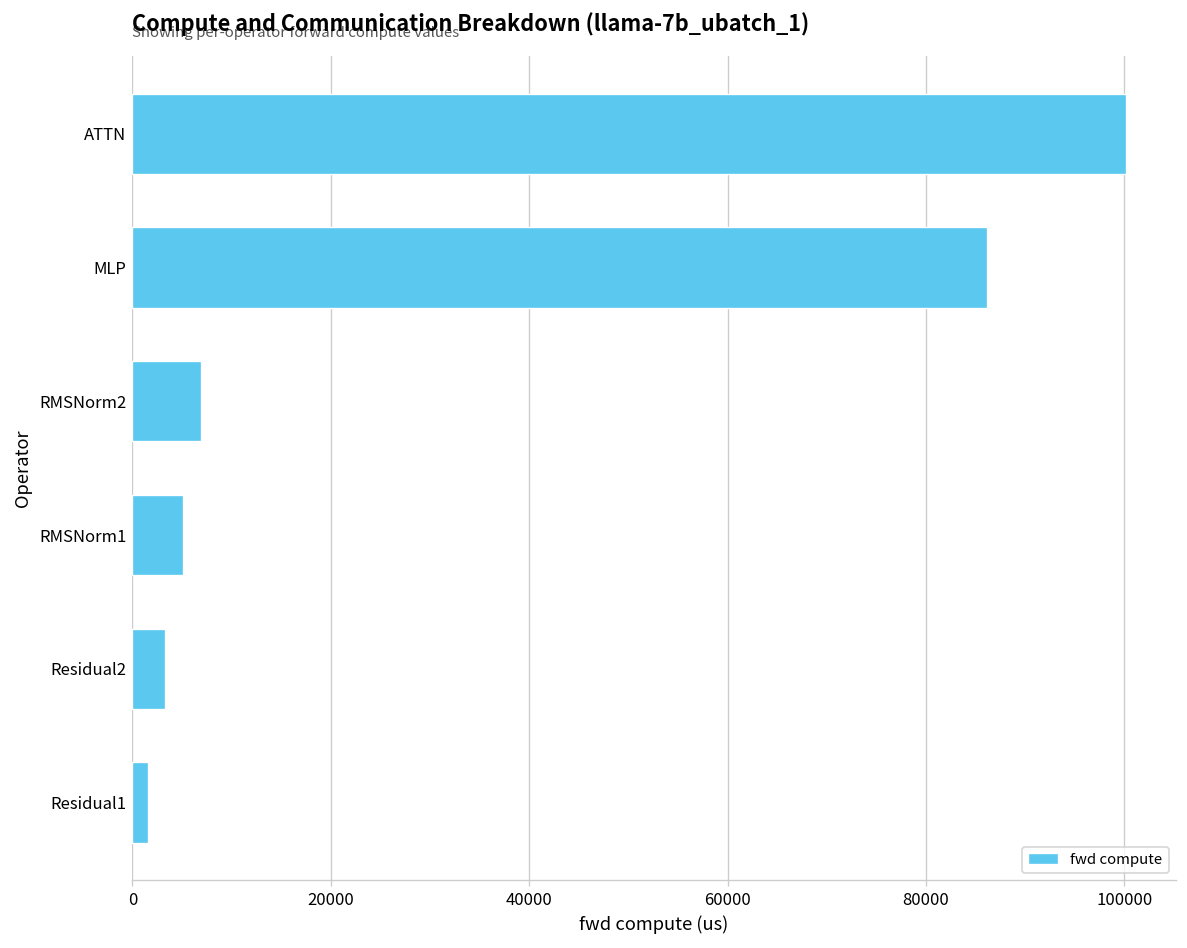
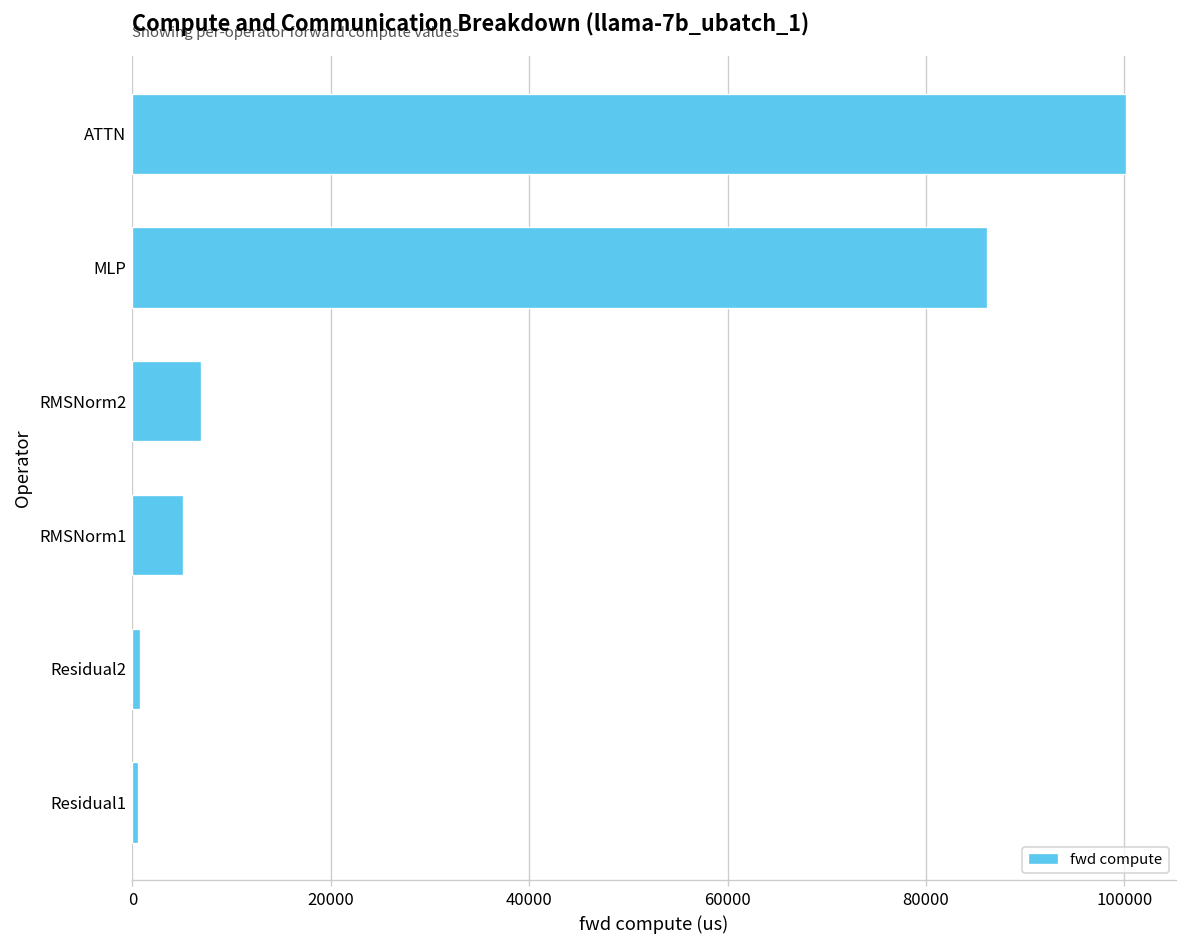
  {
    "ATTN": 100000,
    "MLP": 86000,
    "RMSNorm2": 7000,
    "RMSNorm1": 5000,
-   "Residual2": 3000,
-   "Residual1": 2000
+   "Residual2": 1000,
+   "Residual1": 1000
  }
